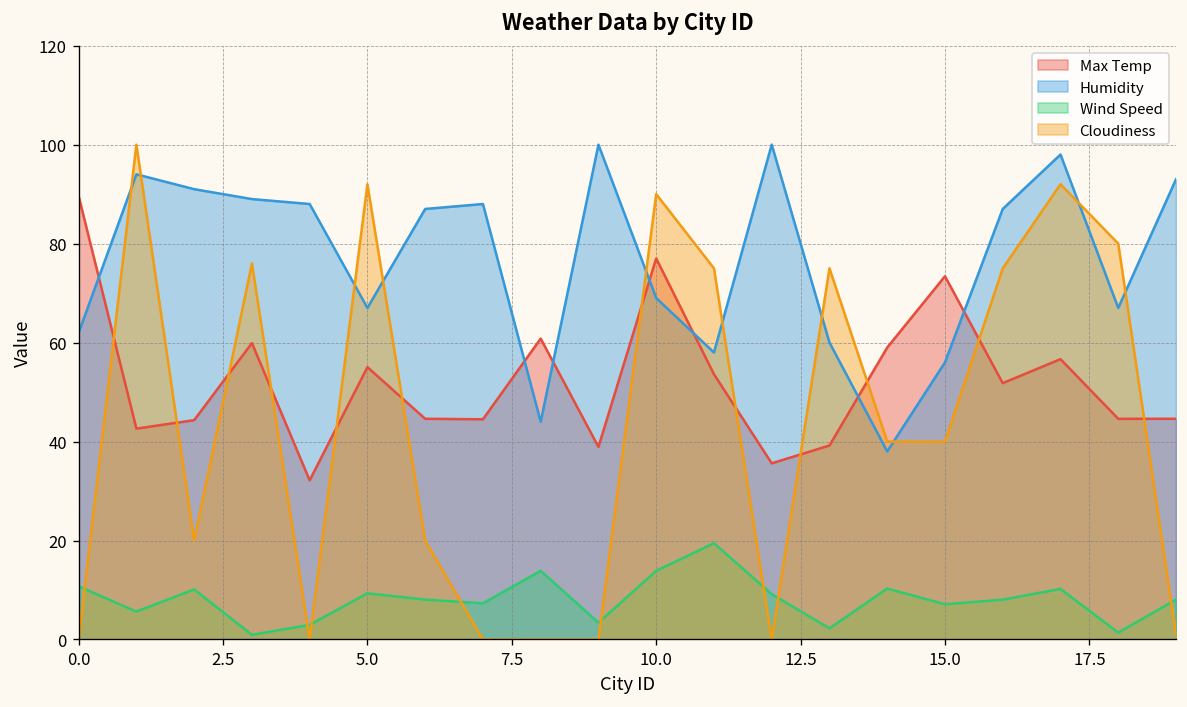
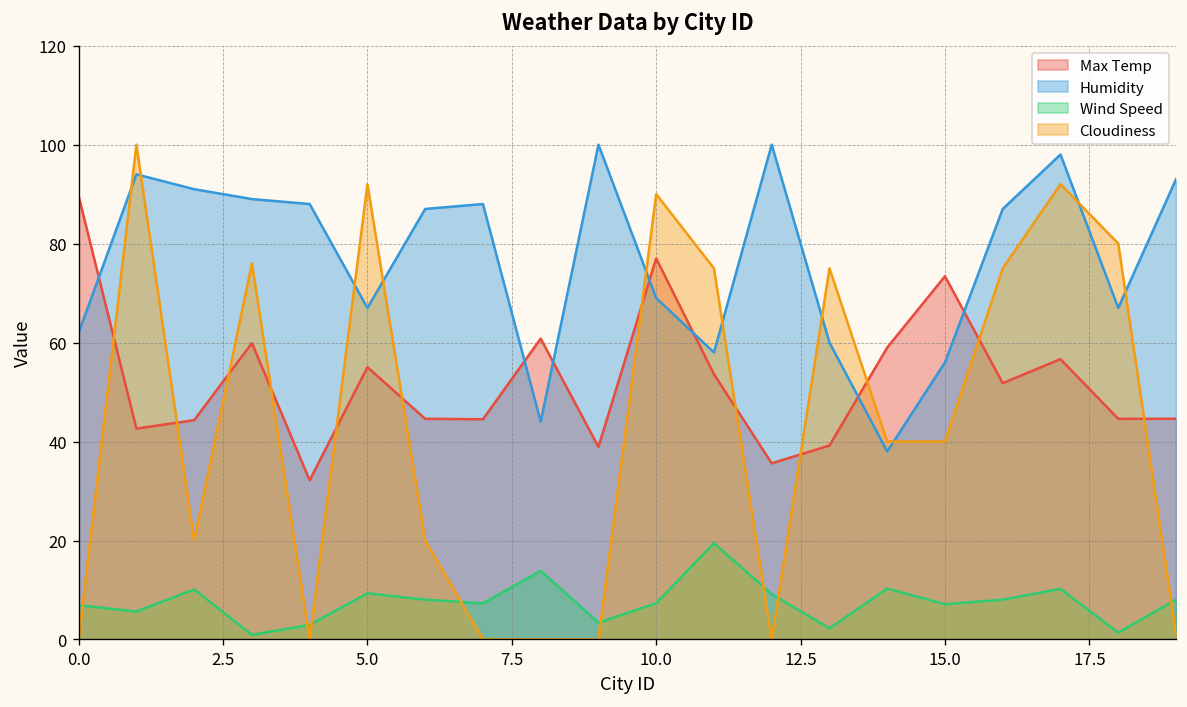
  {
    "Humidity": {
      "0.0": 62,
      "5.0": 67,
      "10.0": 69,
      "15.0": 56
    },
    "Wind Speed": {
-     "0.0": 11,
+     "0.0": 7,
      "5.0": 9,
-     "10.0": 14,
+     "10.0": 7,
      "15.0": 7
    }
  }
